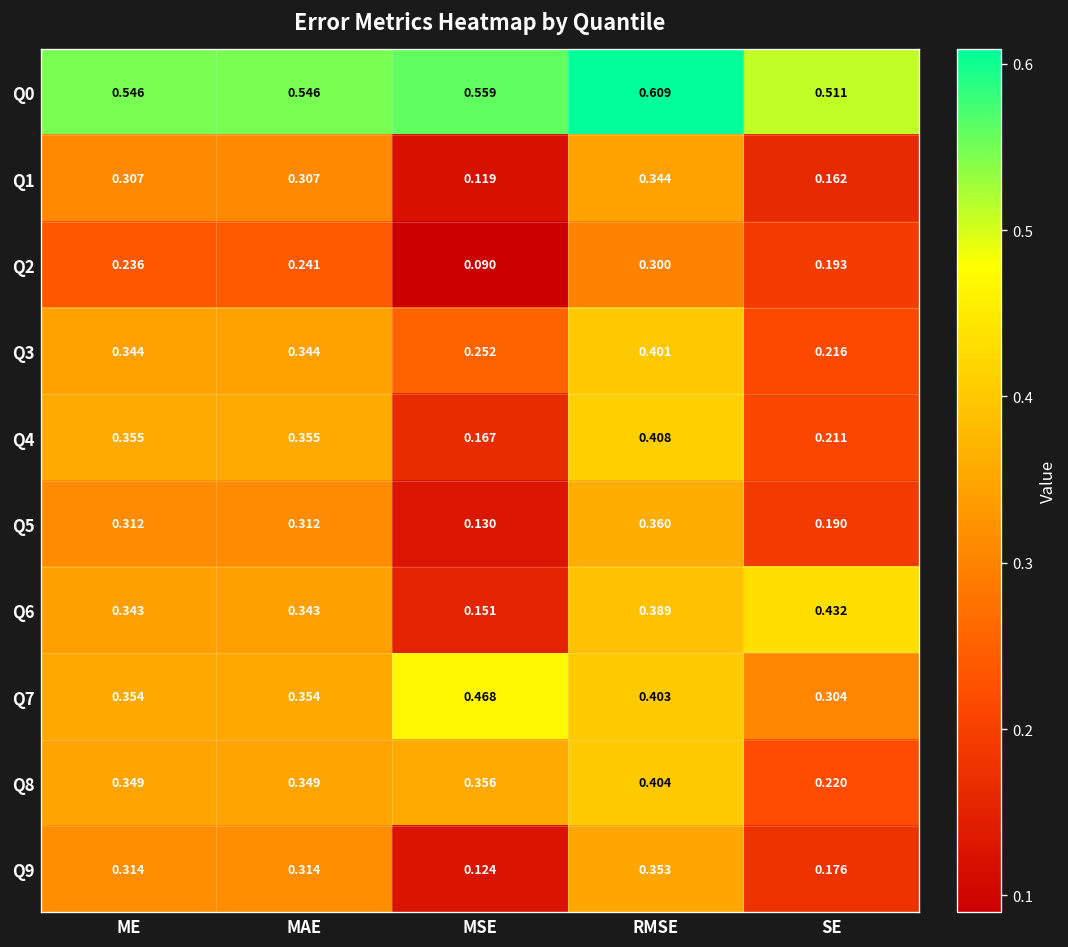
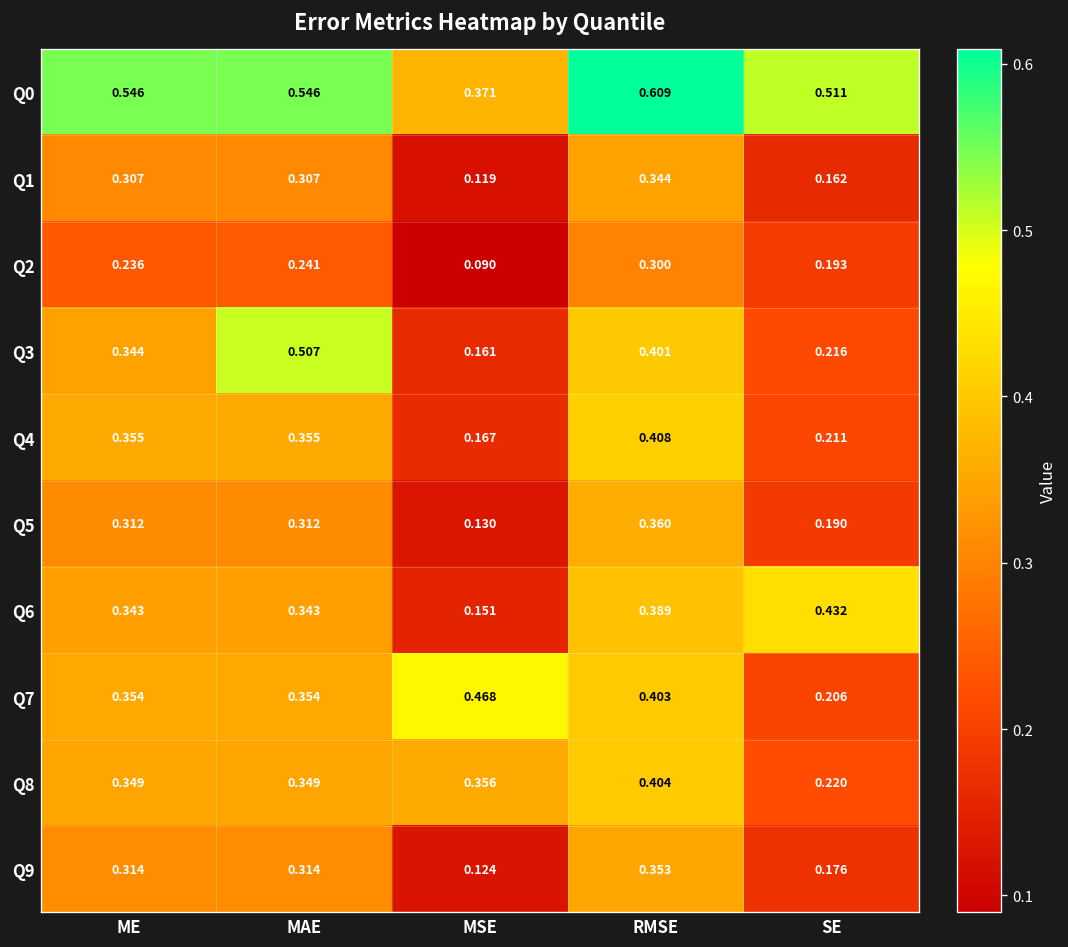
  {
    "Q0": {
      "ME": 0.546,
      "MAE": 0.546,
-     "MSE": 0.559,
+     "MSE": 0.371,
      "RMSE": 0.609,
      "SE": 0.511
    },
    "Q1": {
      "ME": 0.307,
      "MAE": 0.307,
      "MSE": 0.119,
      "RMSE": 0.344,
      "SE": 0.162
    },
    "Q2": {
      "ME": 0.236,
      "MAE": 0.241,
      "MSE": 0.090,
      "RMSE": 0.300,
      "SE": 0.193
    },
    "Q3": {
      "ME": 0.344,
-     "MAE": 0.344,
-     "MSE": 0.252,
+     "MAE": 0.507,
+     "MSE": 0.161,
      "RMSE": 0.401,
      "SE": 0.216
    },
    "Q4": {
      "ME": 0.355,
      "MAE": 0.355,
      "MSE": 0.167,
      "RMSE": 0.408,
      "SE": 0.211
    },
    "Q5": {
      "ME": 0.312,
      "MAE": 0.312,
      "MSE": 0.130,
      "RMSE": 0.360,
      "SE": 0.190
    },
    "Q6": {
      "ME": 0.343,
      "MAE": 0.343,
      "MSE": 0.151,
      "RMSE": 0.389,
      "SE": 0.432
    },
    "Q7": {
      "ME": 0.354,
      "MAE": 0.354,
      "MSE": 0.468,
      "RMSE": 0.403,
-     "SE": 0.304
+     "SE": 0.206
    },
    "Q8": {
      "ME": 0.349,
      "MAE": 0.349,
      "MSE": 0.356,
      "RMSE": 0.404,
      "SE": 0.220
    },
    "Q9": {
      "ME": 0.314,
      "MAE": 0.314,
      "MSE": 0.124,
      "RMSE": 0.353,
      "SE": 0.176
    }
  }
